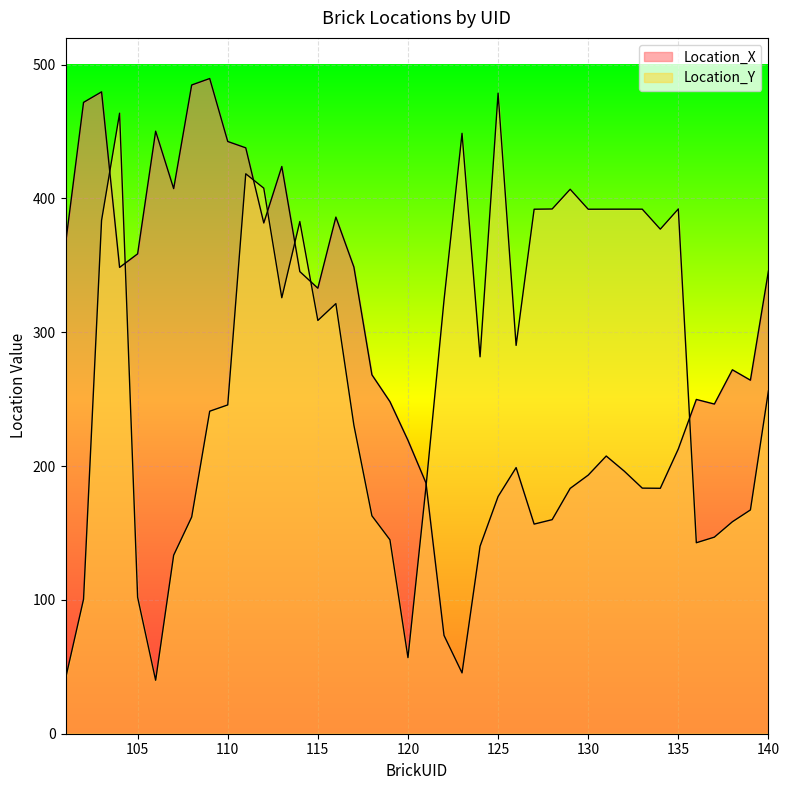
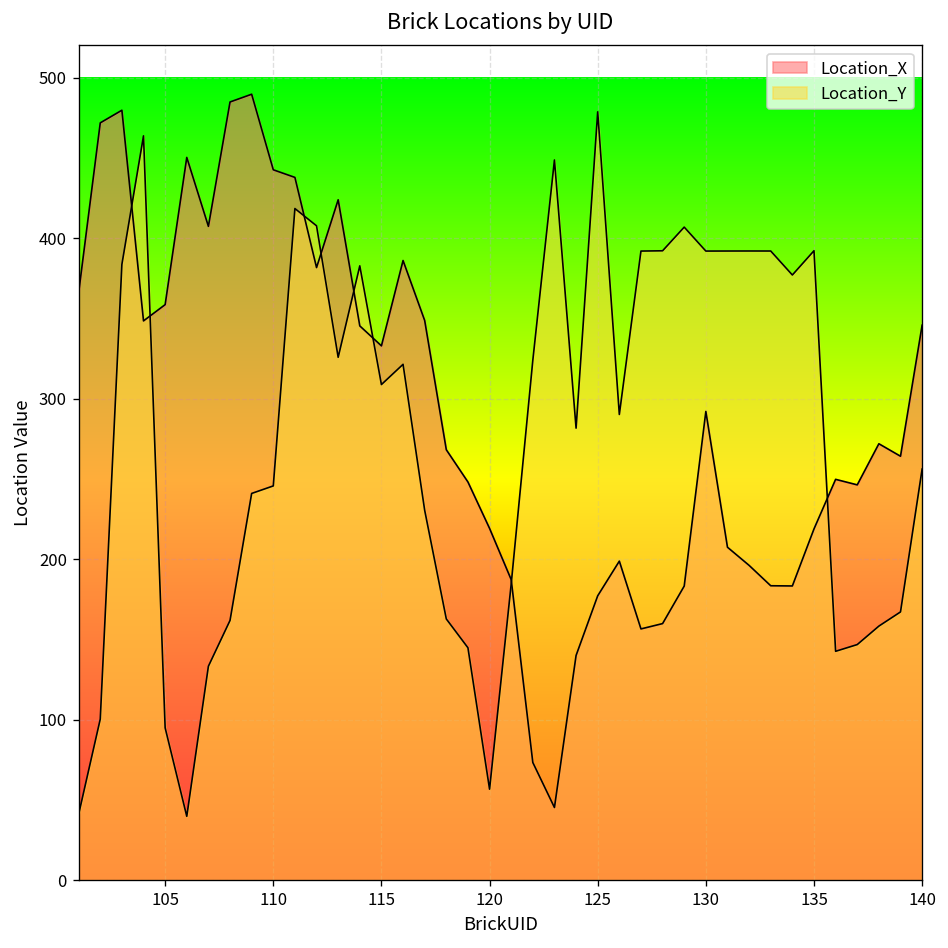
  {
    "Location_X": {
      "105": 359,
      "110": 443,
      "115": 333,
      "120": 219,
      "125": 177,
-     "130": 193,
-     "135": 213,
+     "130": 292,
+     "135": 219,
      "140": 346
    },
    "Location_Y": {
-     "105": 102,
+     "105": 95,
      "110": 246,
      "115": 309,
      "120": 57,
      "125": 479,
      "130": 392,
      "135": 392,
      "140": 256
    }
  }
